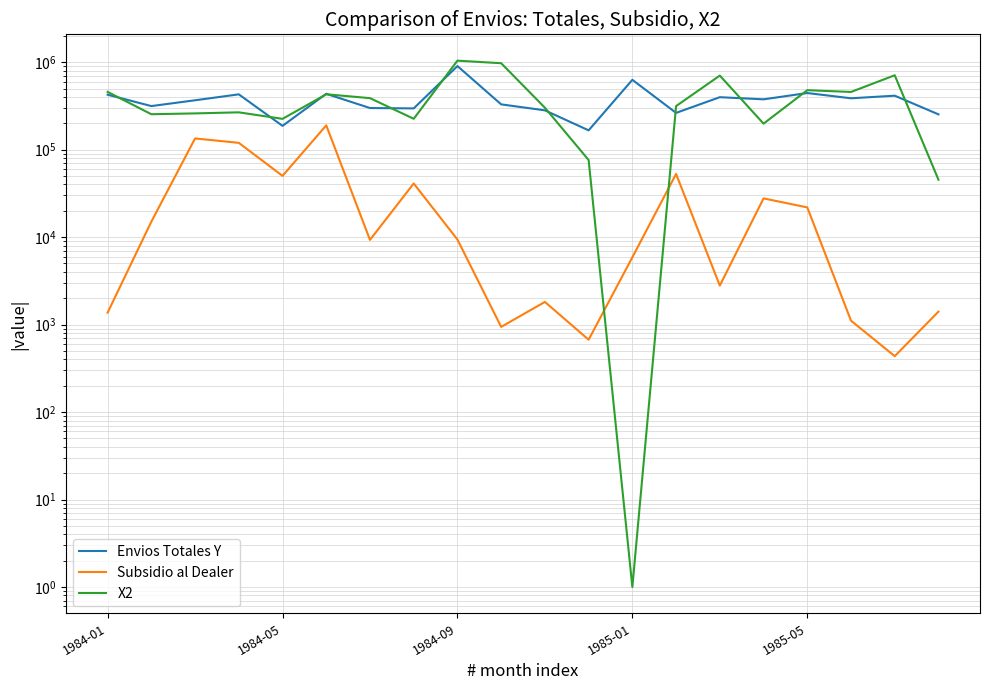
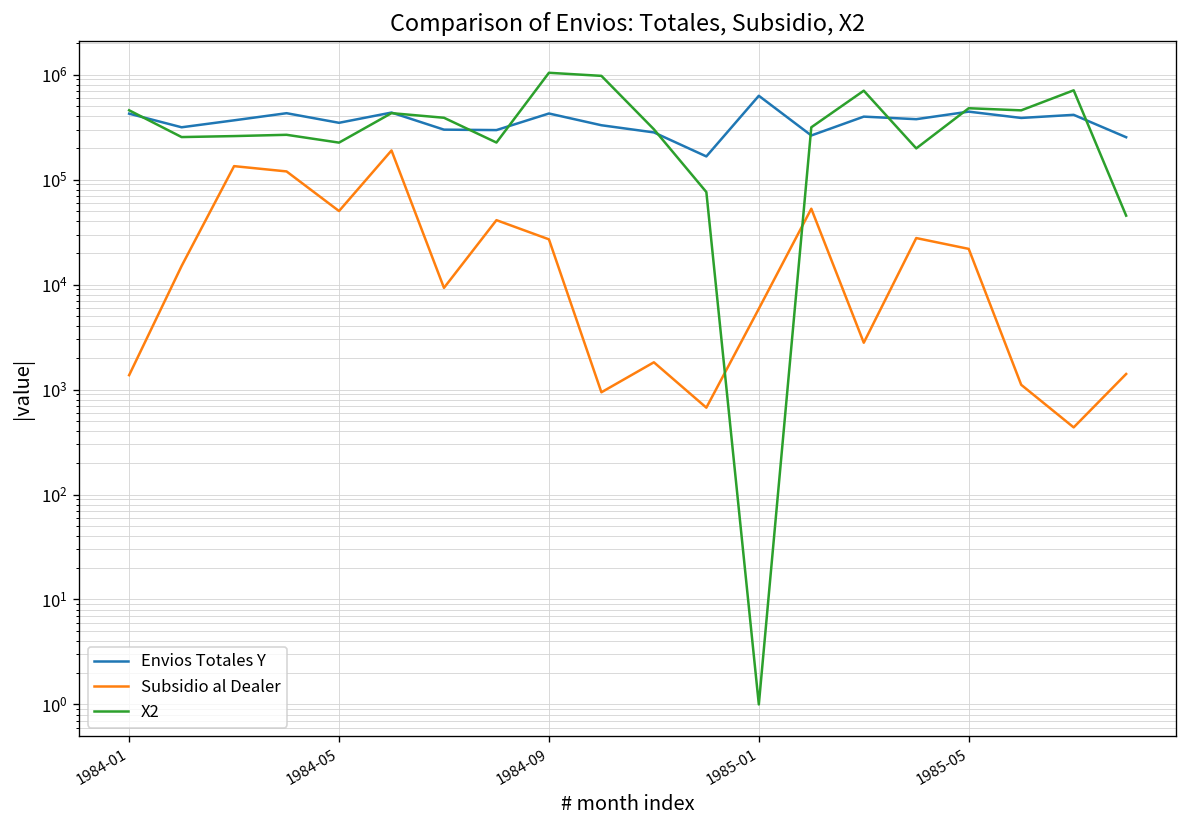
  {
    "Envios Totales Y": {
      "1984-01": 400000,
-     "1984-05": 190000,
-     "1984-09": 900000,
+     "1984-05": 350000,
+     "1984-09": 400000,
      "1985-01": 600000,
      "1985-05": 400000
    },
    "Subsidio al Dealer": {
      "1984-01": 1400,
      "1984-05": 50000,
-     "1984-09": 9000,
+     "1984-09": 27000,
      "1985-01": 6000,
      "1985-05": 22000
    },
    "X2": {
      "1984-01": 500000,
      "1984-05": 230000,
      "1984-09": 1000000,
      "1985-01": 1,
      "1985-05": 500000
    }
  }
